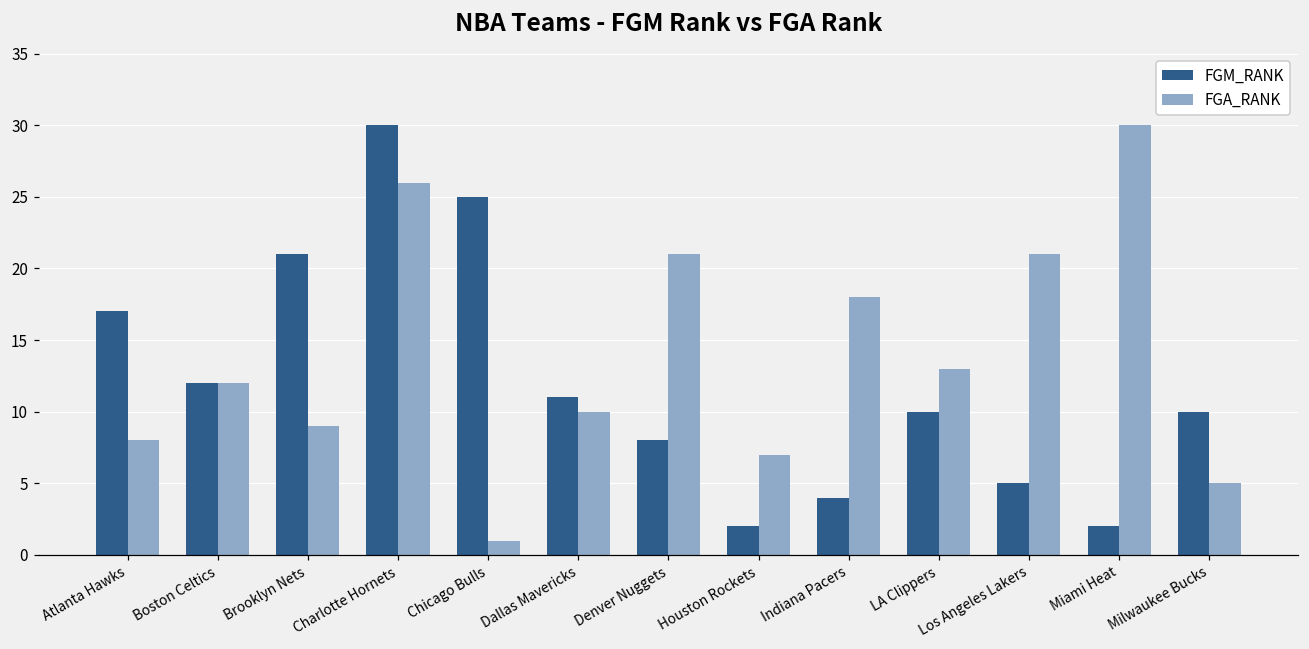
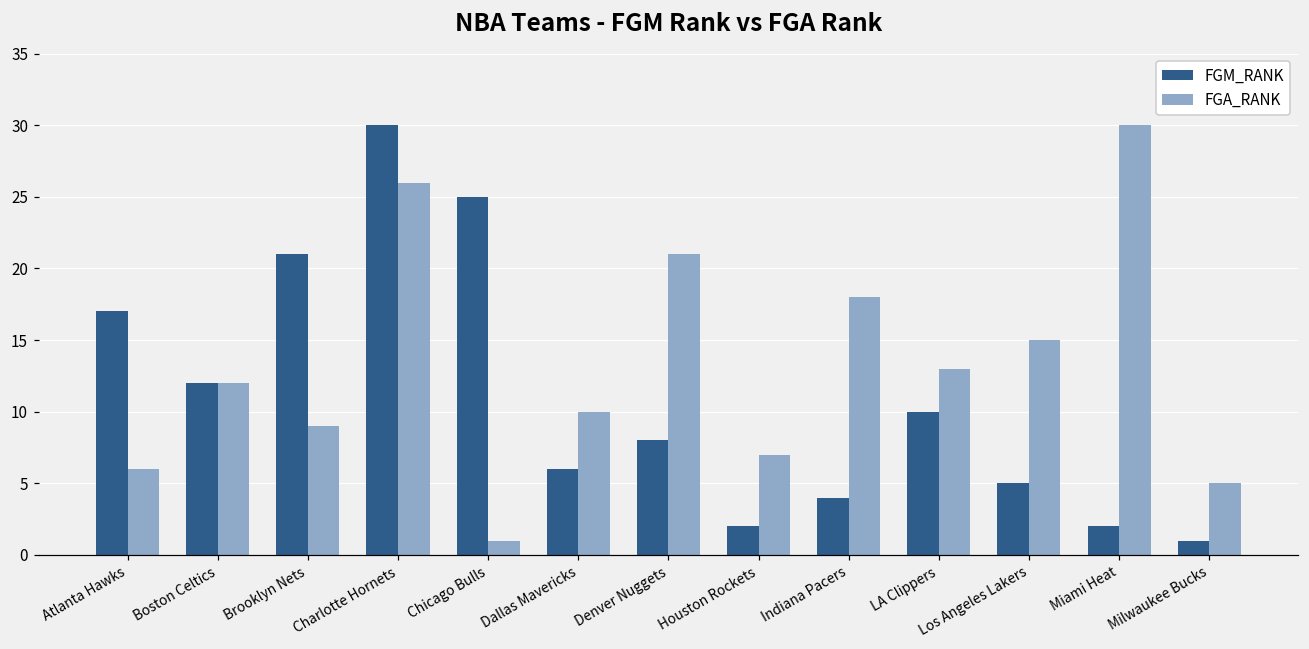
  {
    "FGM_RANK": {
      "Atlanta Hawks": 17,
      "Boston Celtics": 12,
      "Brooklyn Nets": 21,
      "Charlotte Hornets": 30,
      "Chicago Bulls": 25,
-     "Dallas Mavericks": 11,
+     "Dallas Mavericks": 6,
      "Denver Nuggets": 8,
      "Houston Rockets": 2,
      "Indiana Pacers": 4,
      "LA Clippers": 10,
      "Los Angeles Lakers": 5,
      "Miami Heat": 2,
-     "Milwaukee Bucks": 10
+     "Milwaukee Bucks": 1
    },
    "FGA_RANK": {
-     "Atlanta Hawks": 8,
+     "Atlanta Hawks": 6,
      "Boston Celtics": 12,
      "Brooklyn Nets": 9,
      "Charlotte Hornets": 26,
      "Chicago Bulls": 1,
      "Dallas Mavericks": 10,
      "Denver Nuggets": 21,
      "Houston Rockets": 7,
      "Indiana Pacers": 18,
      "LA Clippers": 13,
-     "Los Angeles Lakers": 21,
+     "Los Angeles Lakers": 15,
      "Miami Heat": 30,
      "Milwaukee Bucks": 5
    }
  }
